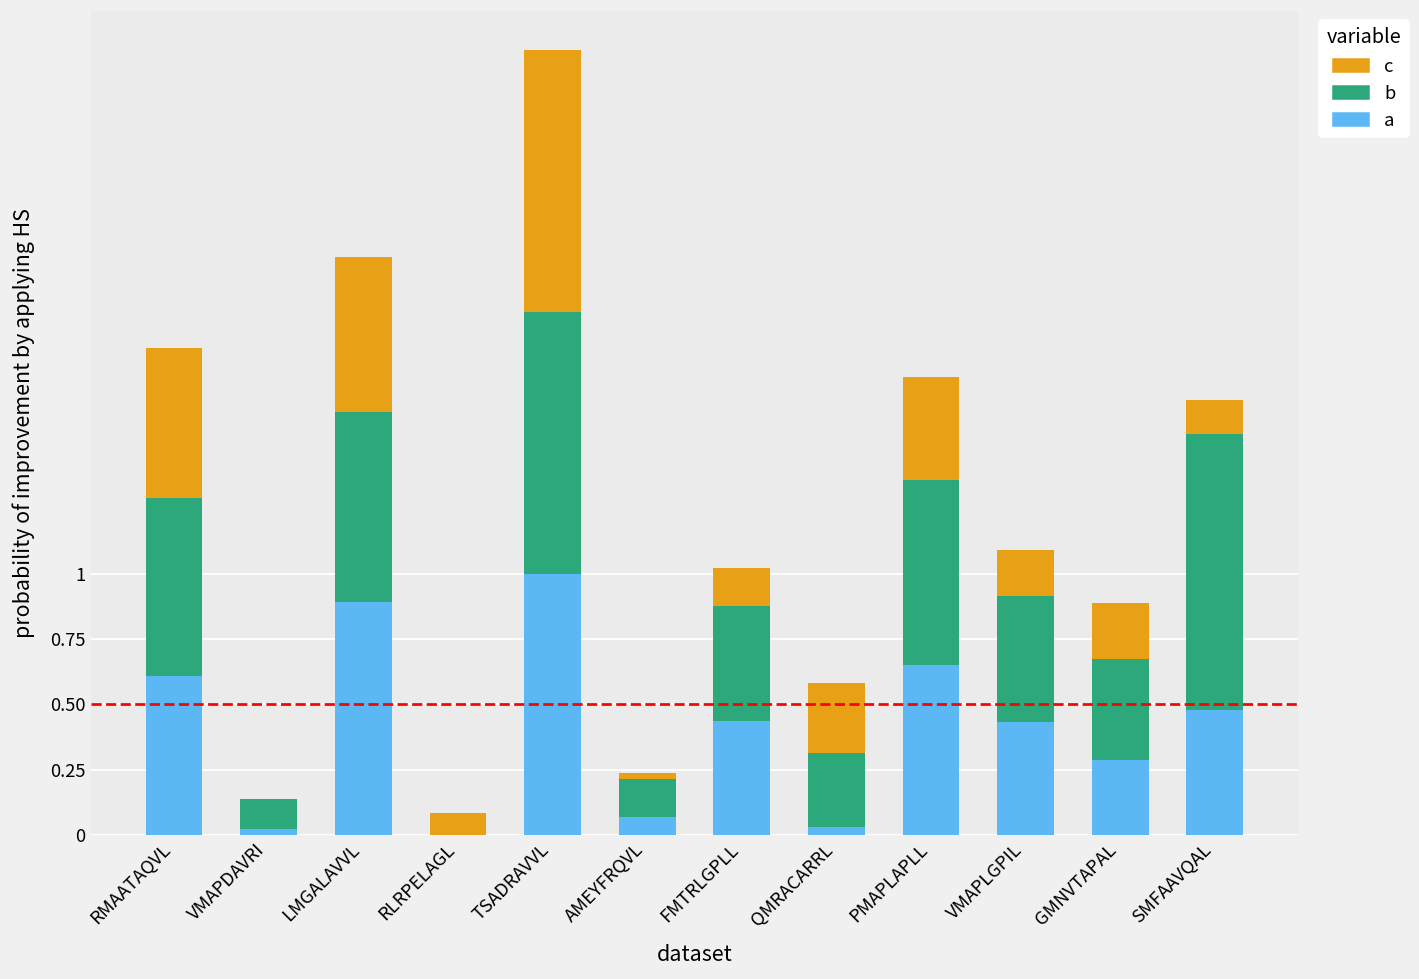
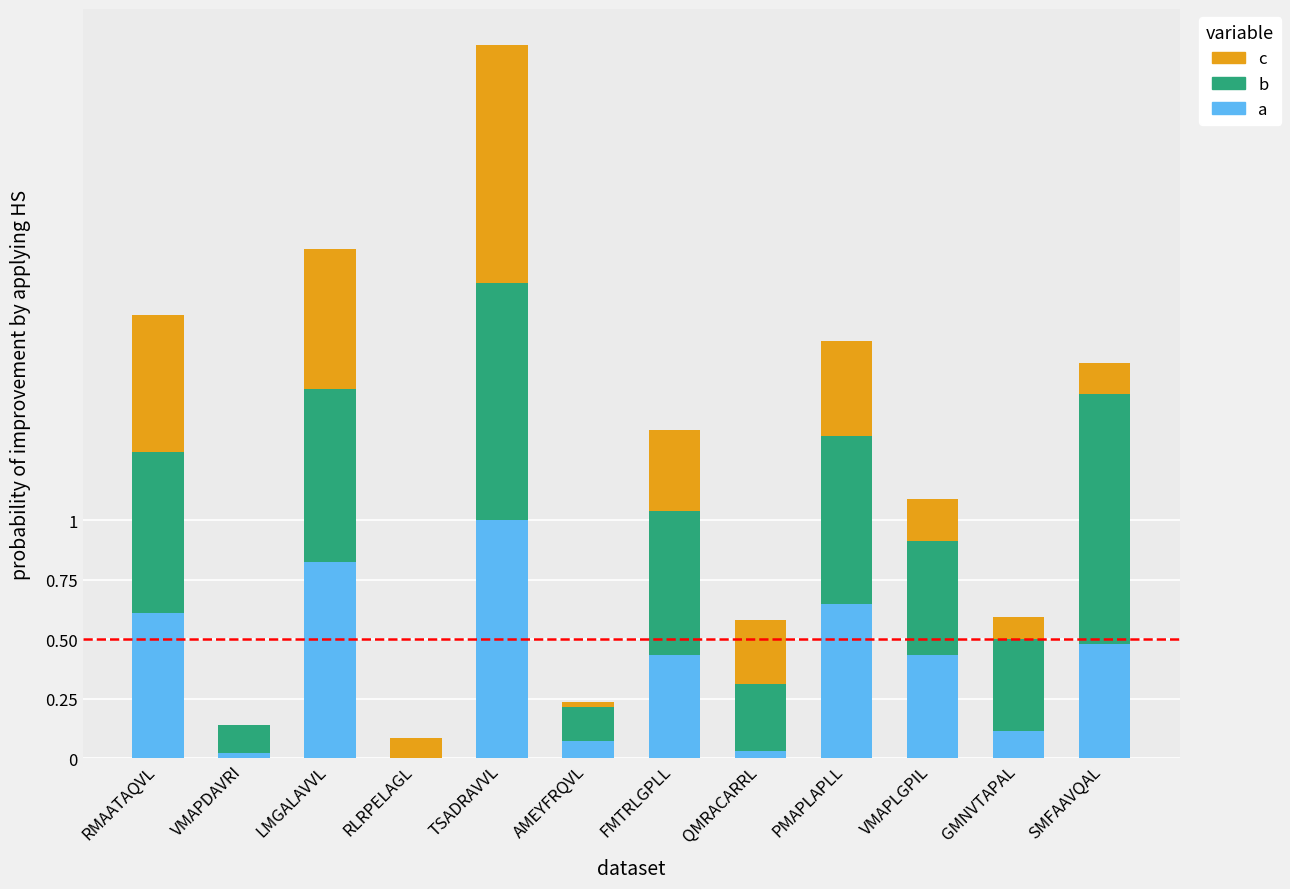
  {
    "a": {
      "RMAATAQVL": 0.61,
      "VMAPDAVRI": 0.02,
-     "LMGALAVVL": 0.89,
+     "LMGALAVVL": 0.82,
      "RLRPELAGL": 0.00,
      "TSADRAVVL": 1.00,
      "AMEYFRQVL": 0.07,
      "FMTRLGPLL": 0.44,
      "QMRACARRL": 0.03,
      "PMAPLAPLL": 0.65,
      "VMAPLGPIL": 0.43,
-     "GMNVTAPAL": 0.29,
+     "GMNVTAPAL": 0.12,
      "SMFAAVQAL": 0.48
    },
    "b": {
      "RMAATAQVL": 0.68,
      "VMAPDAVRI": 0.11,
      "LMGALAVVL": 0.73,
      "RLRPELAGL": 0.00,
      "TSADRAVVL": 1.00,
      "AMEYFRQVL": 0.14,
-     "FMTRLGPLL": 0.44,
+     "FMTRLGPLL": 0.60,
      "QMRACARRL": 0.28,
      "PMAPLAPLL": 0.71,
      "VMAPLGPIL": 0.48,
      "GMNVTAPAL": 0.39,
      "SMFAAVQAL": 1.05
    },
    "c": {
      "RMAATAQVL": 0.57,
      "VMAPDAVRI": 0.00,
      "LMGALAVVL": 0.59,
      "RLRPELAGL": 0.09,
      "TSADRAVVL": 1.00,
      "AMEYFRQVL": 0.02,
-     "FMTRLGPLL": 0.14,
+     "FMTRLGPLL": 0.34,
      "QMRACARRL": 0.27,
      "PMAPLAPLL": 0.40,
      "VMAPLGPIL": 0.18,
-     "GMNVTAPAL": 0.21,
+     "GMNVTAPAL": 0.09,
      "SMFAAVQAL": 0.13
    }
  }
